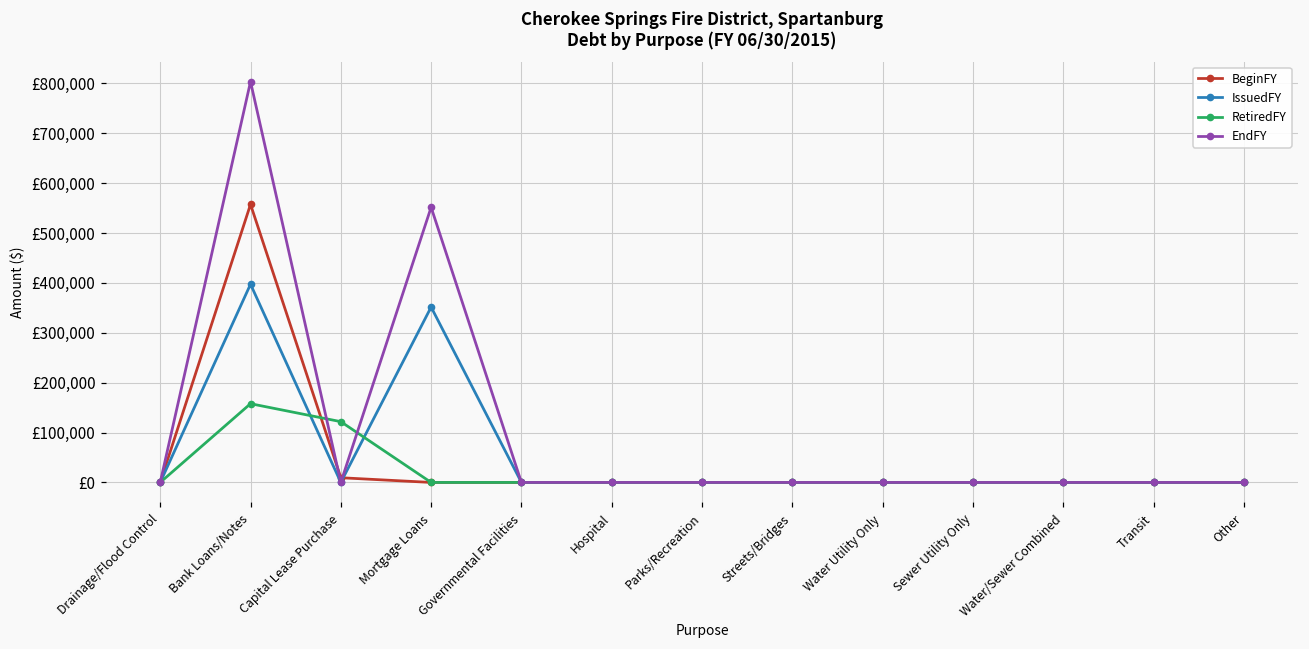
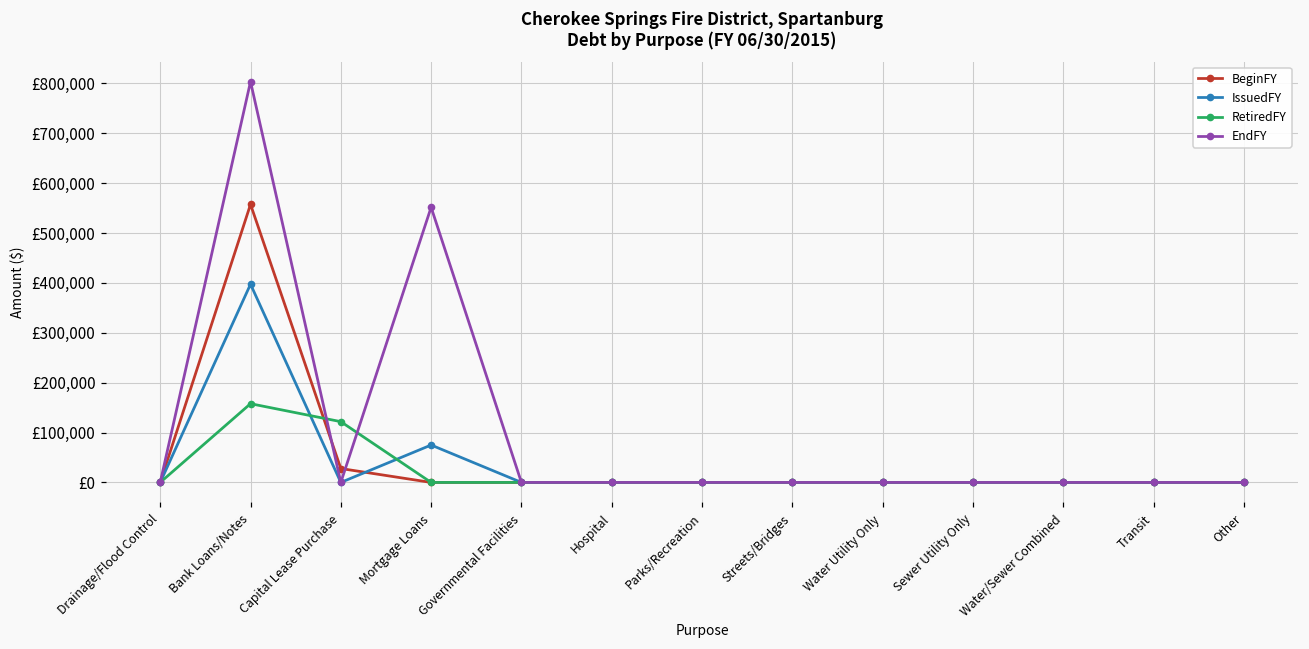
  {
    "BeginFY": {
      "Bank Loans/Notes": "£560,000",
-     "Capital Lease Purchase": "£10,000"
+     "Capital Lease Purchase": "£30,000"
    },
    "IssuedFY": {
      "Bank Loans/Notes": "£400,000",
-     "Mortgage Loans": "£350,000"
+     "Mortgage Loans": "£80,000"
    },
    "RetiredFY": {
      "Bank Loans/Notes": "£160,000",
      "Capital Lease Purchase": "£120,000"
    },
    "EndFY": {
      "Bank Loans/Notes": "£800,000",
      "Mortgage Loans": "£550,000"
    }
  }
